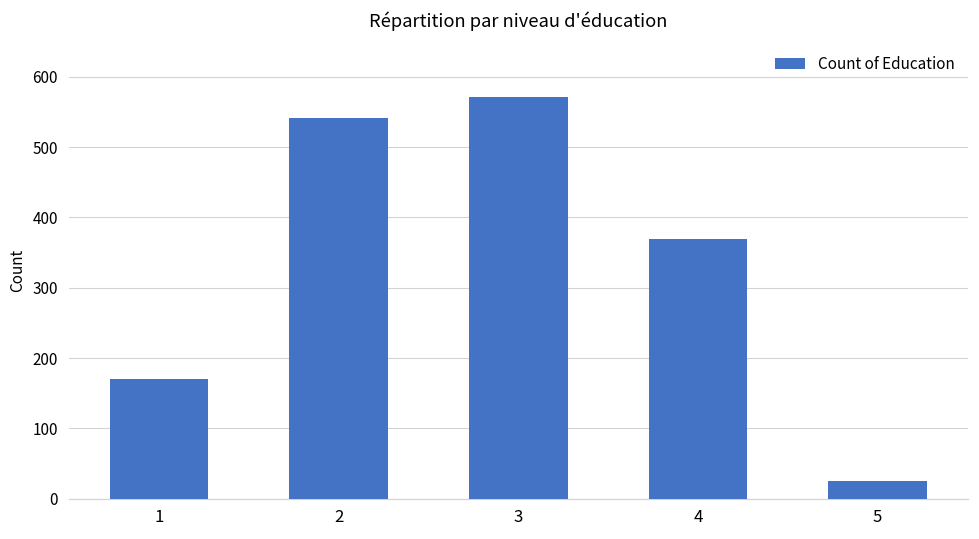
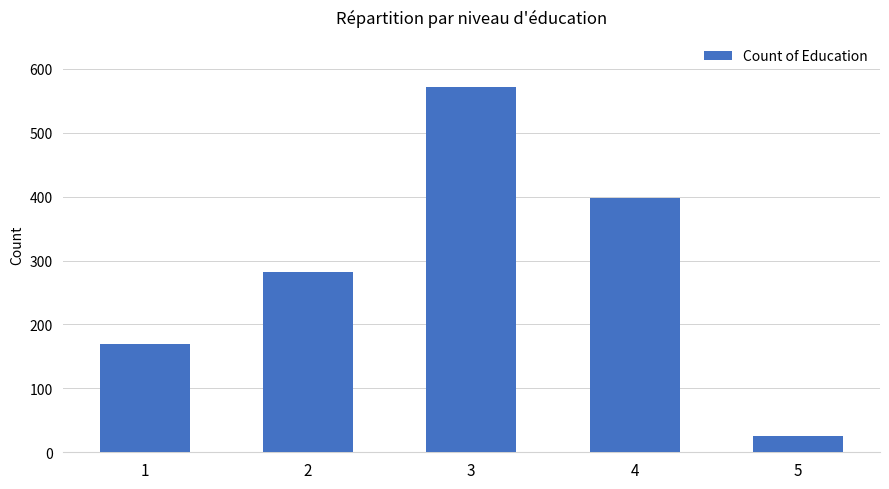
  {
    "1": 170,
-   "2": 540,
+   "2": 280,
    "3": 570,
-   "4": 370,
+   "4": 400,
    "5": 30
  }
